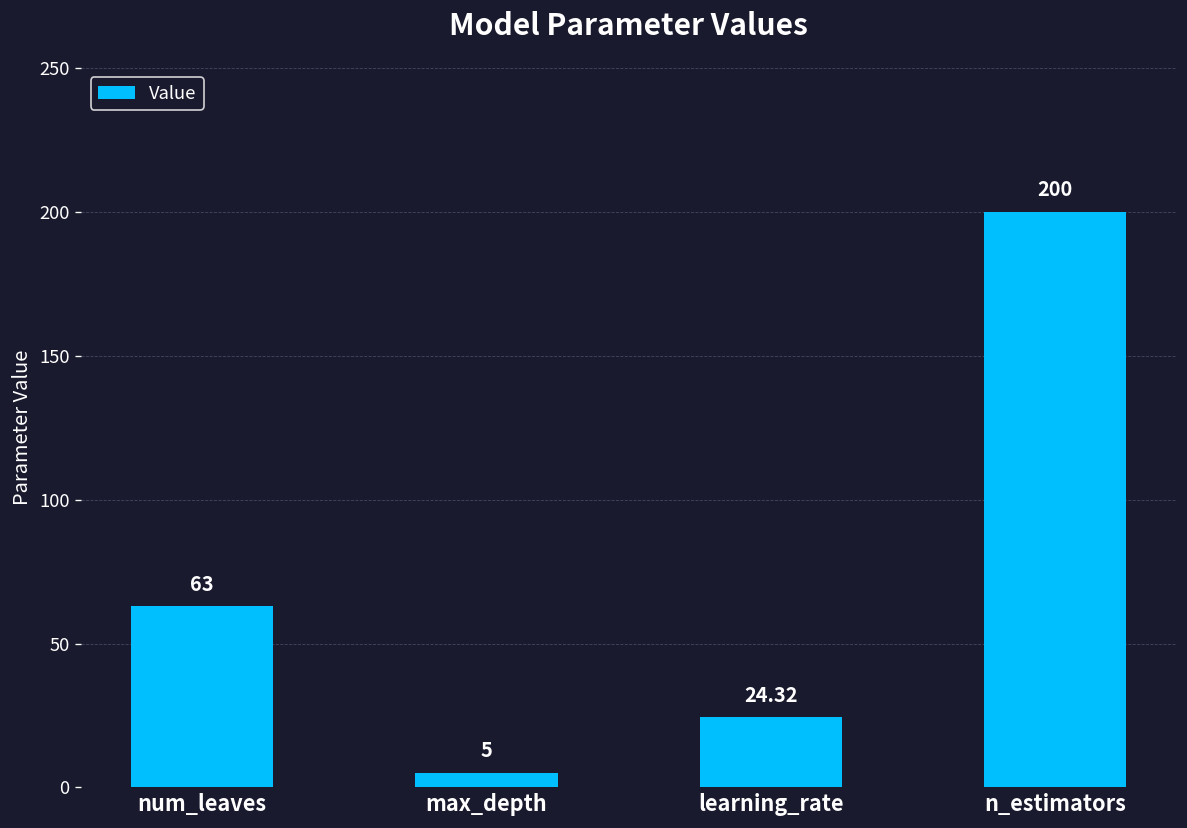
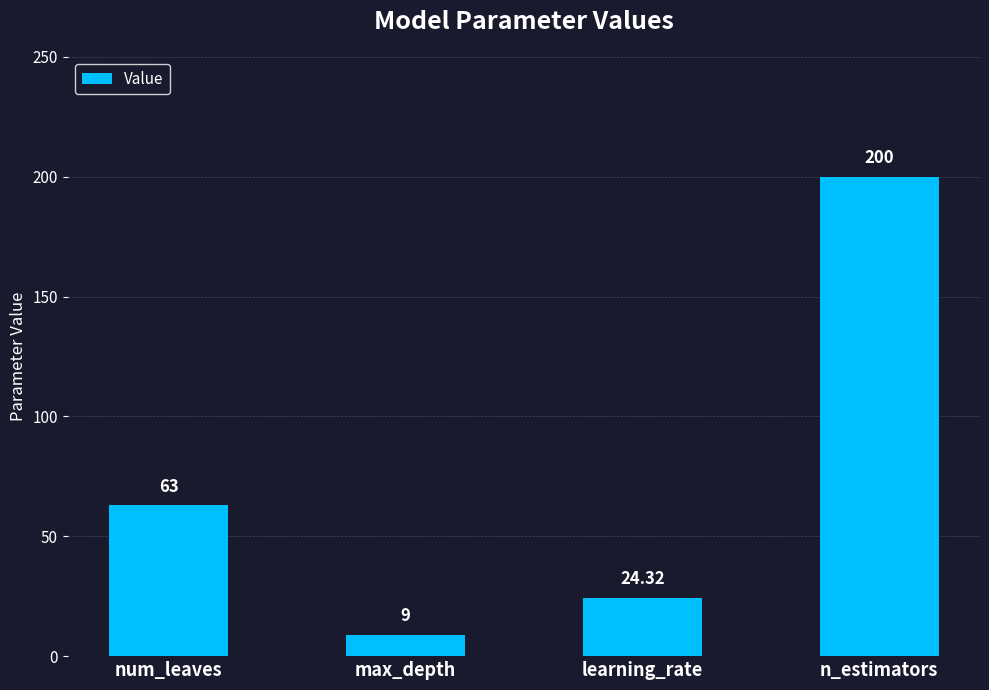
  {
    "num_leaves": 63,
-   "max_depth": 5,
+   "max_depth": 9,
    "learning_rate": 24.32,
    "n_estimators": 200
  }
